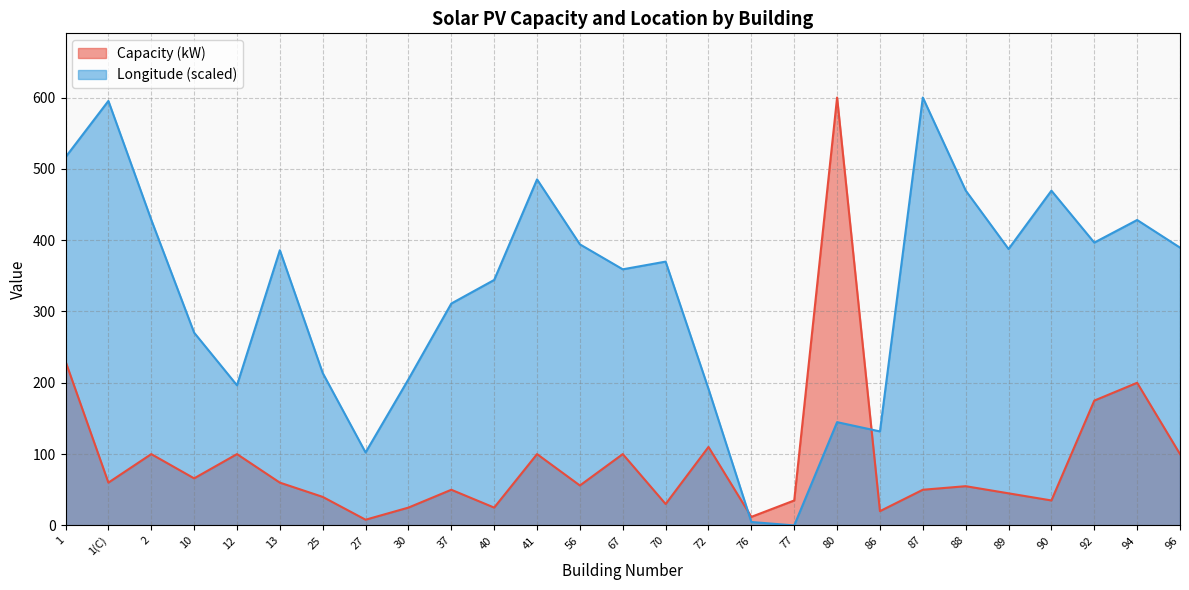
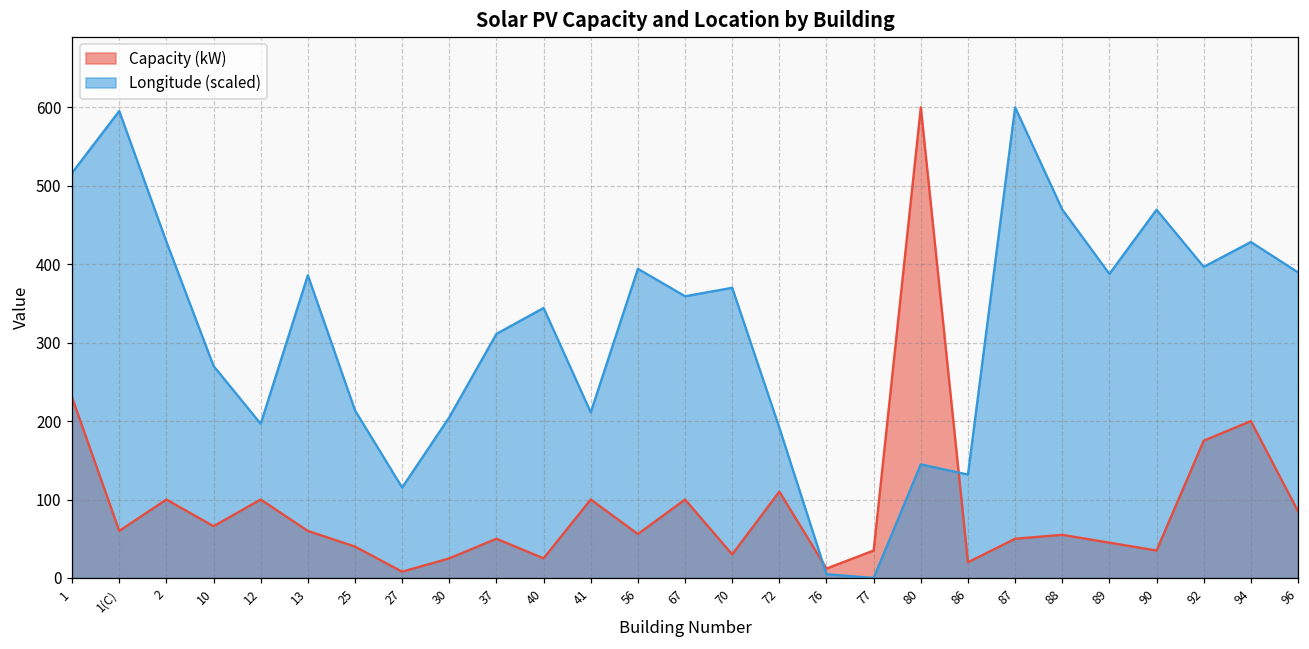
  {
    "Capacity (kW)": {
      "1": 230,
      "1(C)": 60,
      "2": 100,
      "10": 70,
      "12": 100,
      "13": 60,
      "25": 40,
      "27": 10,
      "30": 30,
      "37": 50,
      "40": 30,
      "41": 100,
      "56": 60,
      "67": 100,
      "70": 30,
      "72": 110,
      "76": 10,
      "77": 40,
      "80": 600,
      "86": 20,
      "87": 50,
      "88": 60,
      "89": 50,
      "90": 40,
      "92": 180,
      "94": 200,
-     "96": 100
+     "96": 90
    },
    "Longitude (scaled)": {
      "1": 520,
      "1(C)": 600,
      "2": 430,
      "10": 270,
      "12": 200,
      "13": 390,
      "25": 210,
-     "27": 100,
+     "27": 120,
      "30": 200,
      "37": 310,
      "40": 340,
-     "41": 490,
+     "41": 210,
      "56": 390,
      "67": 360,
      "70": 370,
      "72": 190,
      "76": 0,
      "77": 0,
      "80": 140,
      "86": 130,
      "87": 600,
      "88": 470,
      "89": 390,
      "90": 470,
      "92": 400,
      "94": 430,
      "96": 390
    }
  }
